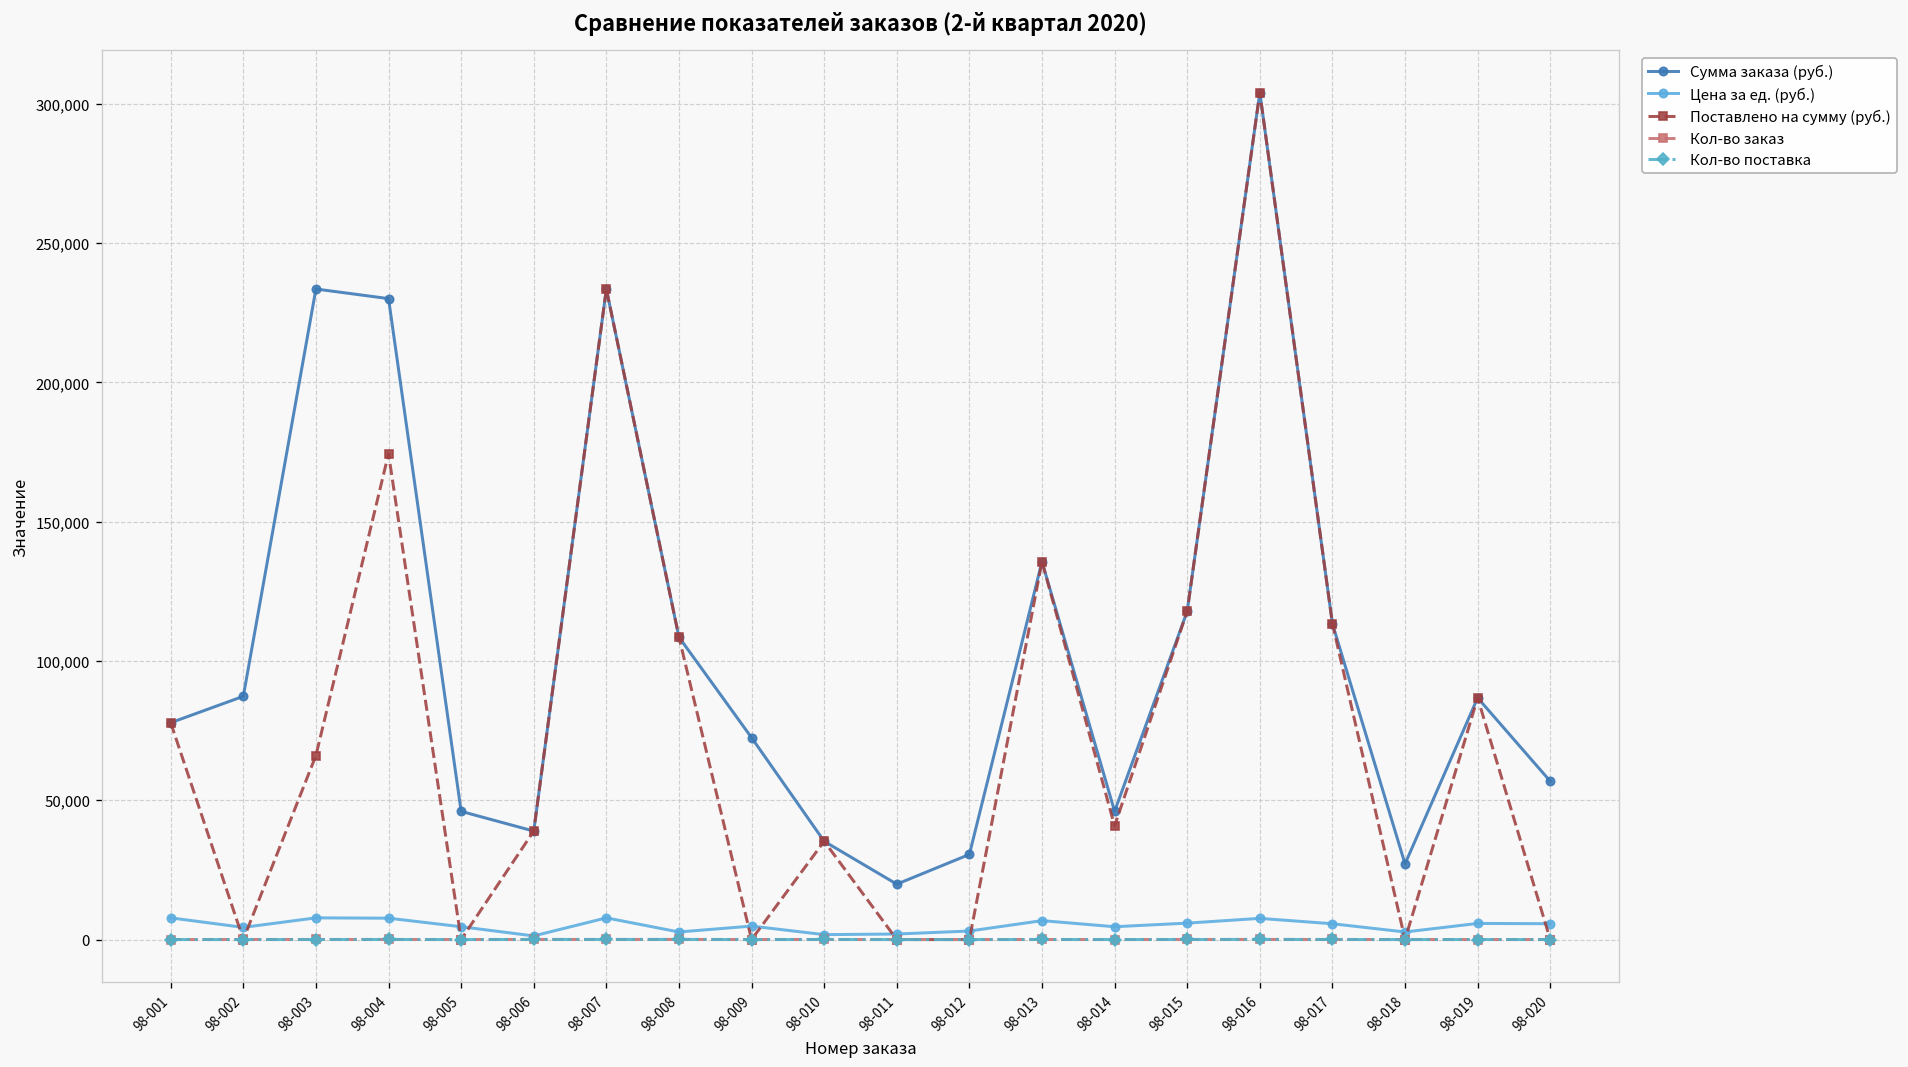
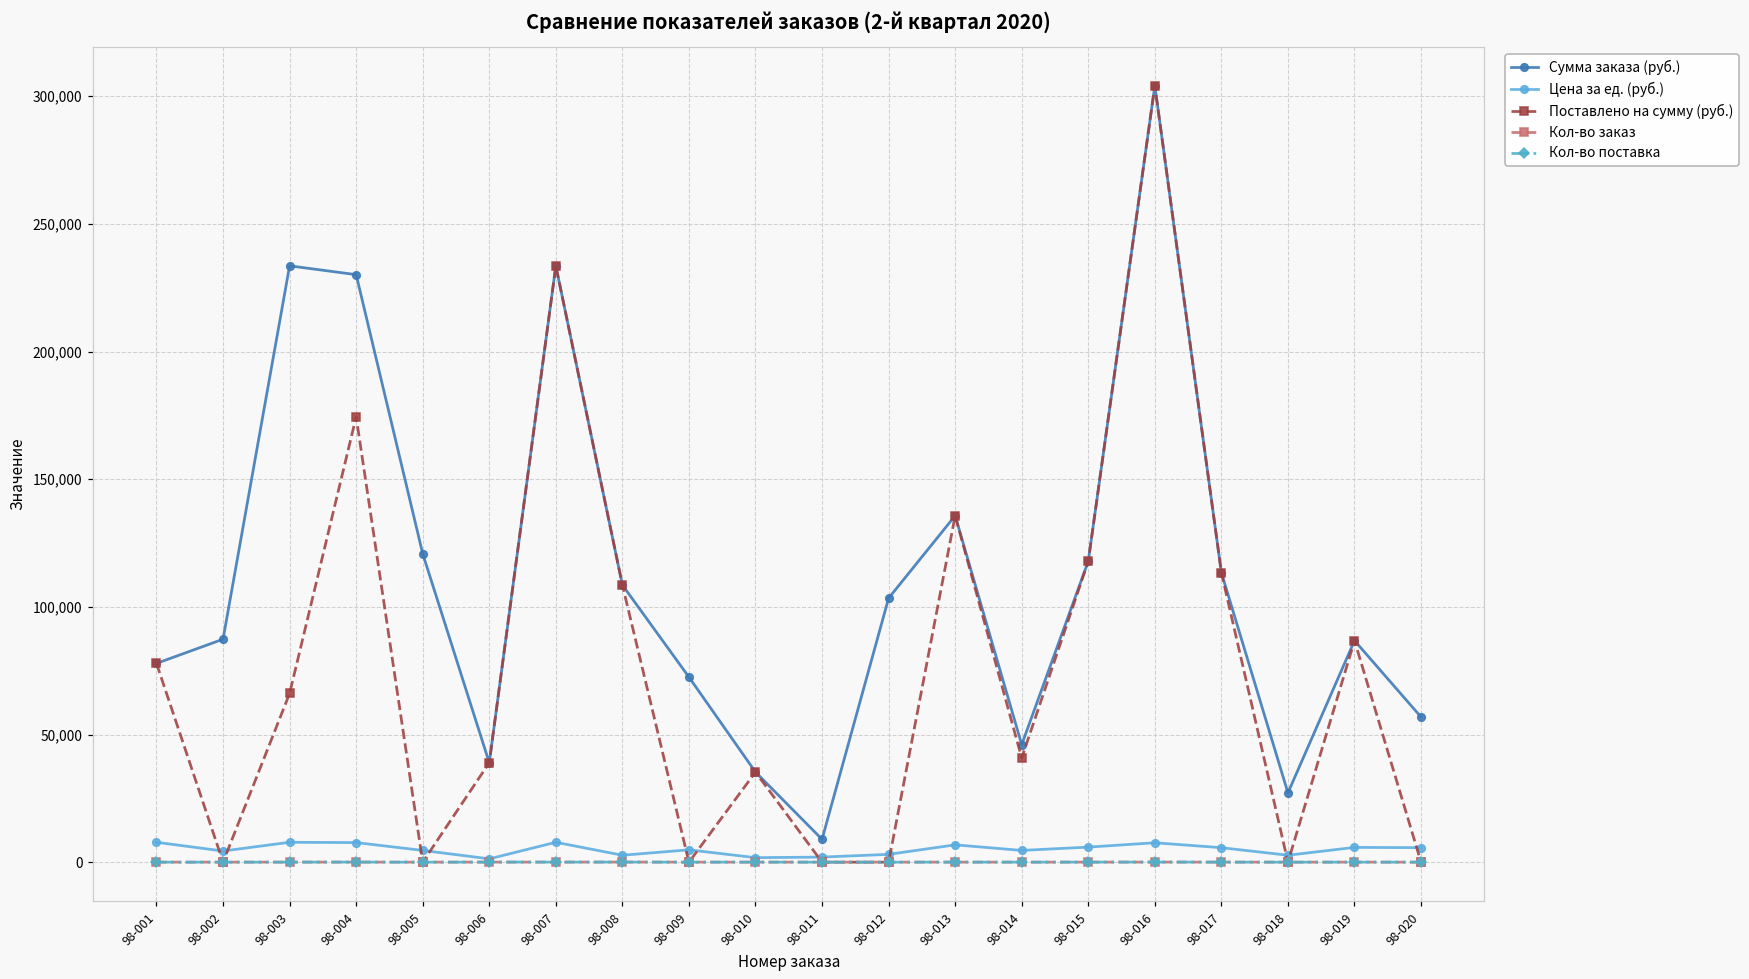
  {
    "Сумма заказа (руб.)": {
      "98-002": "87,000",
      "98-003": "234,000",
      "98-004": "230,000",
-     "98-005": "46,000",
+     "98-005": "121,000",
      "98-009": "72,000",
-     "98-011": "20,000",
-     "98-012": "31,000",
+     "98-011": "9,000",
+     "98-012": "103,000",
      "98-014": "46,000",
      "98-018": "27,000",
      "98-020": "57,000"
    },
    "Поставлено на сумму (руб.)": {
      "98-003": "66,000",
      "98-004": "174,000",
      "98-014": "41,000"
    }
  }
